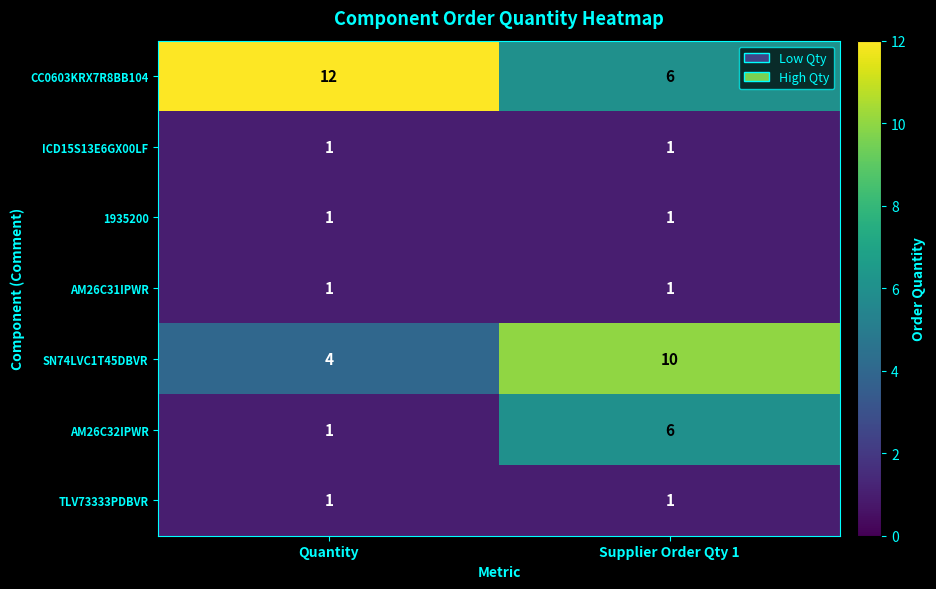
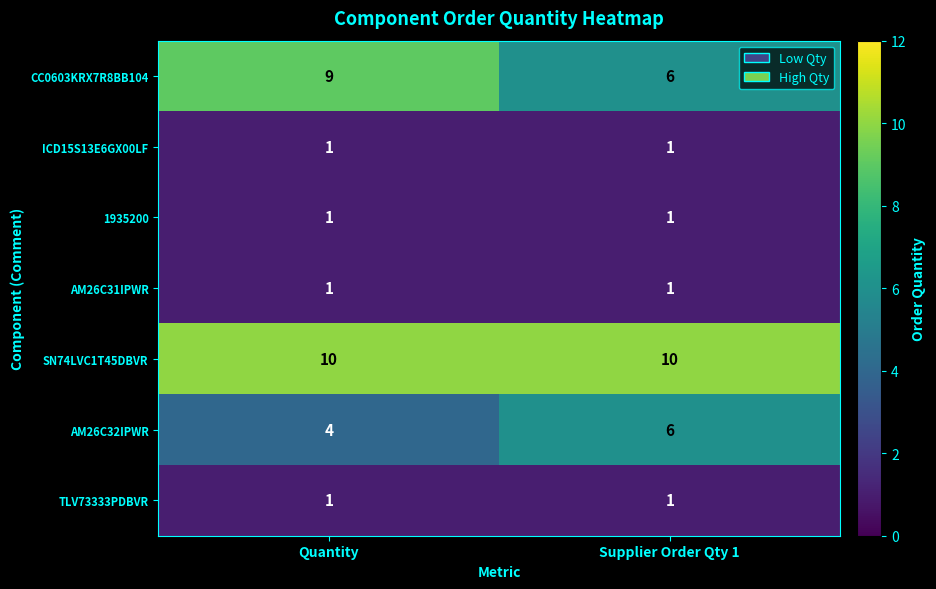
  {
    "CC0603KRX7R8BB104": {
-     "Quantity": 12,
+     "Quantity": 9,
      "Supplier Order Qty 1": 6
    },
    "ICD15S13E6GX00LF": {
      "Quantity": 1,
      "Supplier Order Qty 1": 1
    },
    "1935200": {
      "Quantity": 1,
      "Supplier Order Qty 1": 1
    },
    "AM26C31IPWR": {
      "Quantity": 1,
      "Supplier Order Qty 1": 1
    },
    "SN74LVC1T45DBVR": {
-     "Quantity": 4,
+     "Quantity": 10,
      "Supplier Order Qty 1": 10
    },
    "AM26C32IPWR": {
-     "Quantity": 1,
+     "Quantity": 4,
      "Supplier Order Qty 1": 6
    },
    "TLV73333PDBVR": {
      "Quantity": 1,
      "Supplier Order Qty 1": 1
    }
  }
